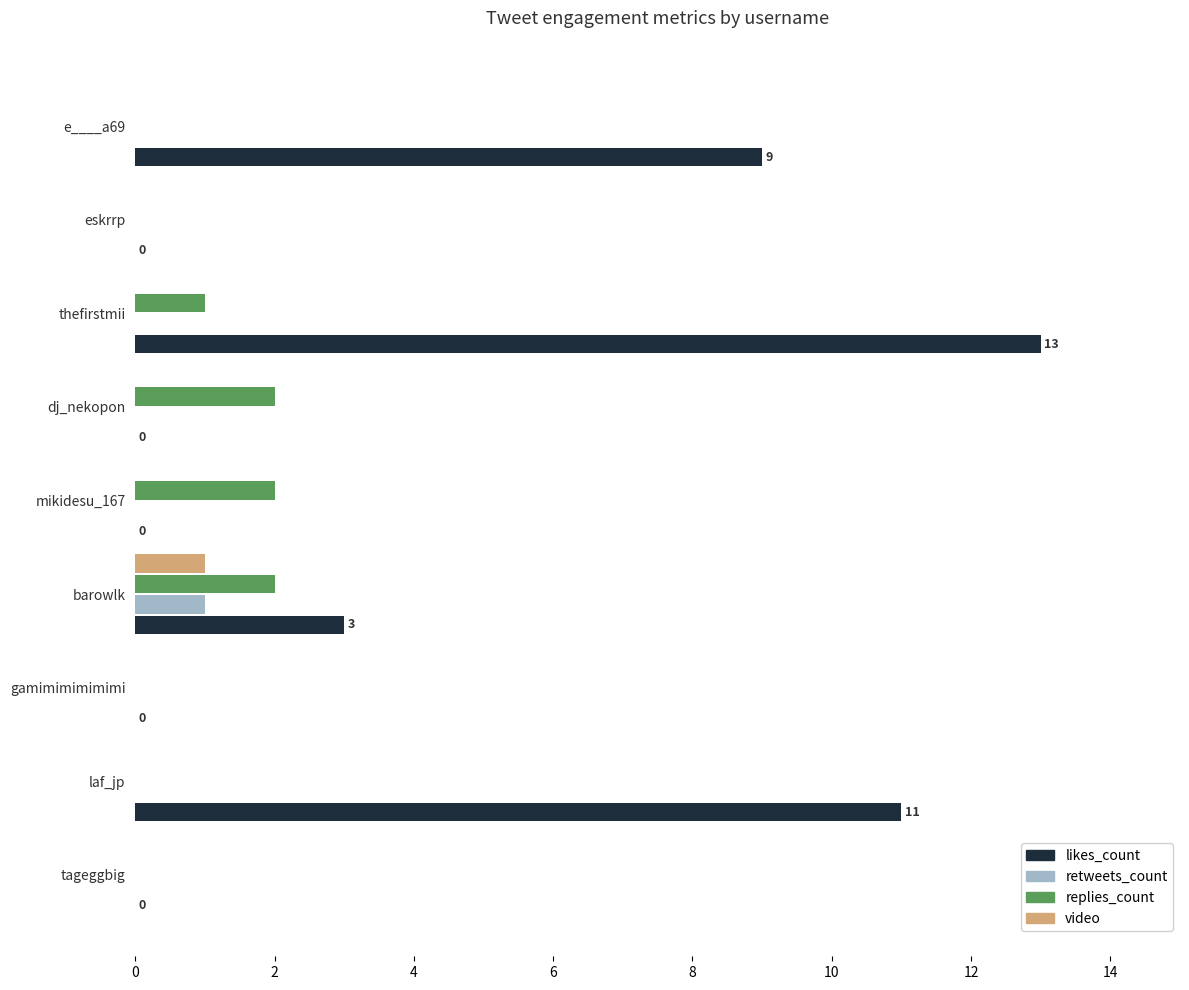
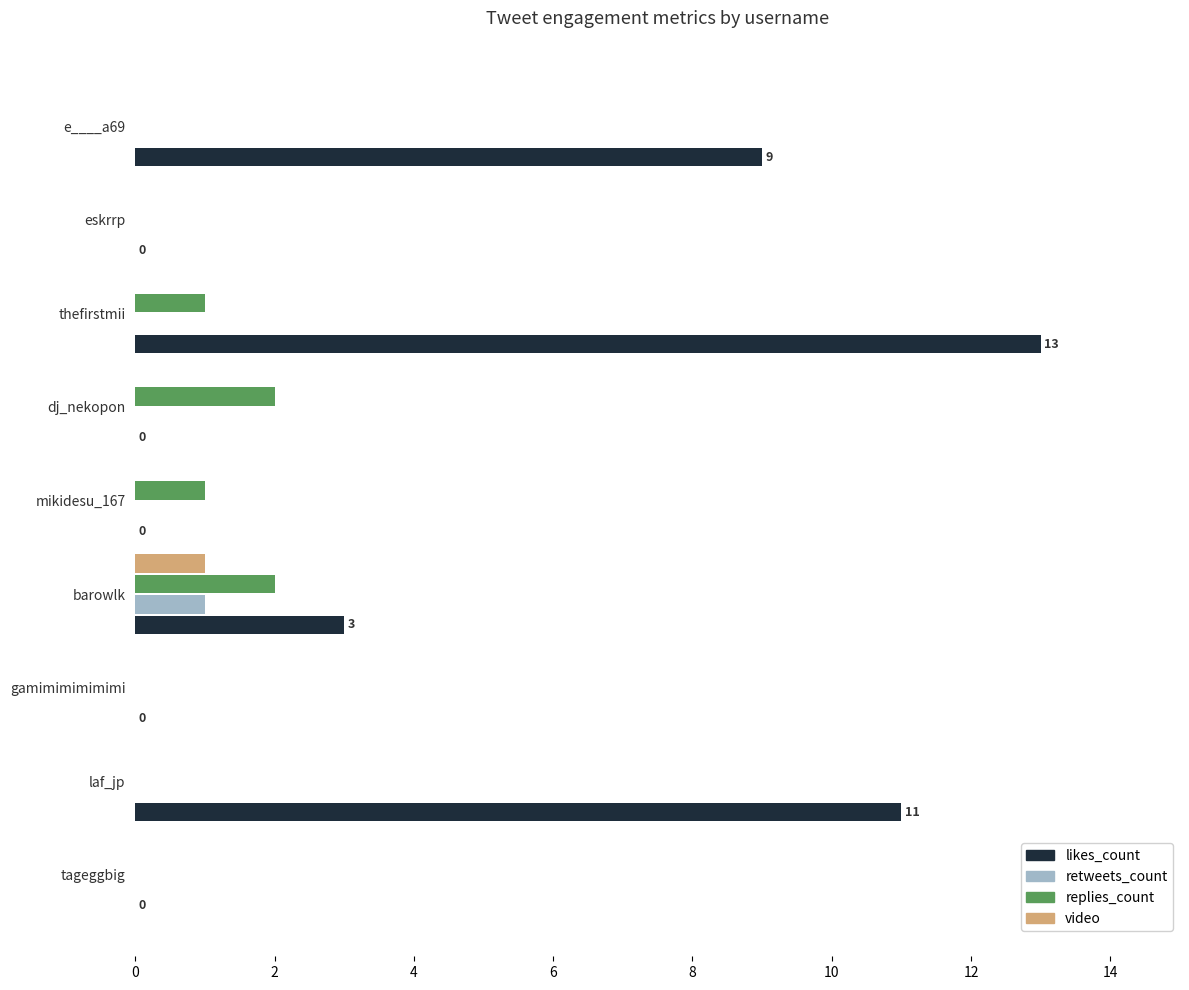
  {
    "likes_count": {
      "e____a69": 9,
      "eskrrp": 0,
      "thefirstmii": 13,
      "dj_nekopon": 0,
      "mikidesu_167": 0,
      "barowlk": 3,
      "gamimimimimimi": 0,
      "laf_jp": 11,
      "tageggbig": 0
    },
    "retweets_count": {
      "e____a69": 0,
      "thefirstmii": 0,
      "barowlk": 1,
      "laf_jp": 0
    },
    "replies_count": {
      "e____a69": 0,
      "eskrrp": 0,
      "thefirstmii": 1,
      "dj_nekopon": 2,
-     "mikidesu_167": 2,
+     "mikidesu_167": 1,
      "barowlk": 2,
      "gamimimimimimi": 0,
      "laf_jp": 0,
      "tageggbig": 0
    },
    "video": {
      "e____a69": 0,
      "eskrrp": 0,
      "dj_nekopon": 0,
      "barowlk": 1,
      "gamimimimimimi": 0,
      "tageggbig": 0
    }
  }
